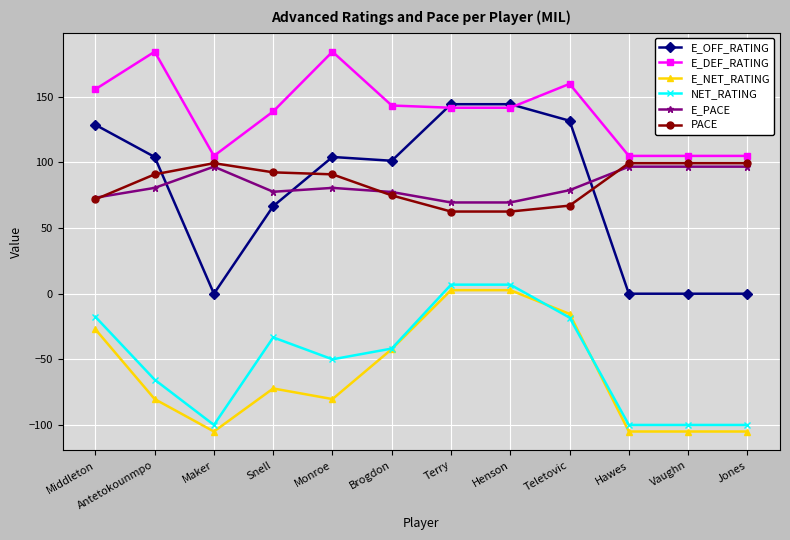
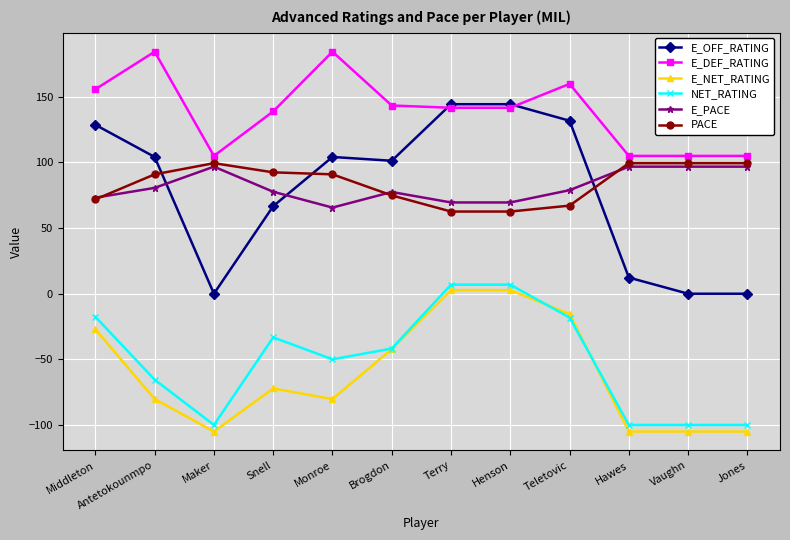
  {
    "E_OFF_RATING": {
      "Middleton": 129,
      "Antetokounmpo": 104,
      "Maker": 0,
      "Snell": 67,
      "Monroe": 104,
      "Brogdon": 101,
      "Terry": 144,
      "Henson": 144,
      "Teletovic": 132,
-     "Hawes": 0,
+     "Hawes": 12,
      "Vaughn": 0,
      "Jones": 0
    },
    "E_DEF_RATING": {
      "Middleton": 156,
      "Antetokounmpo": 184,
      "Maker": 105,
      "Snell": 139,
      "Monroe": 184,
      "Brogdon": 143,
      "Terry": 142,
      "Henson": 142,
      "Teletovic": 160,
      "Hawes": 105,
      "Vaughn": 105,
      "Jones": 105
    },
    "E_NET_RATING": {
      "Middleton": -27,
      "Antetokounmpo": -80,
      "Maker": -105,
      "Snell": -72,
      "Monroe": -80,
      "Terry": 3,
      "Henson": 3,
      "Teletovic": -15,
      "Hawes": -105,
      "Vaughn": -105,
      "Jones": -105
    },
    "NET_RATING": {
      "Middleton": -18,
      "Antetokounmpo": -66,
      "Maker": -100,
      "Snell": -33,
      "Monroe": -50,
      "Terry": 7,
      "Henson": 7,
      "Teletovic": -18,
      "Hawes": -100,
      "Vaughn": -100,
      "Jones": -100
    },
    "E_PACE": {
      "Antetokounmpo": 81,
      "Maker": 97,
      "Snell": 78,
-     "Monroe": 81,
+     "Monroe": 66,
      "Brogdon": 78,
      "Terry": 70,
      "Henson": 70,
      "Teletovic": 79,
      "Hawes": 97,
      "Vaughn": 97,
      "Jones": 97
    },
    "PACE": {
      "Antetokounmpo": 91,
      "Maker": 99,
      "Snell": 92,
      "Monroe": 91,
      "Brogdon": 75,
      "Terry": 63,
      "Henson": 63,
      "Teletovic": 67,
      "Hawes": 99,
      "Vaughn": 99,
      "Jones": 99
    }
  }
